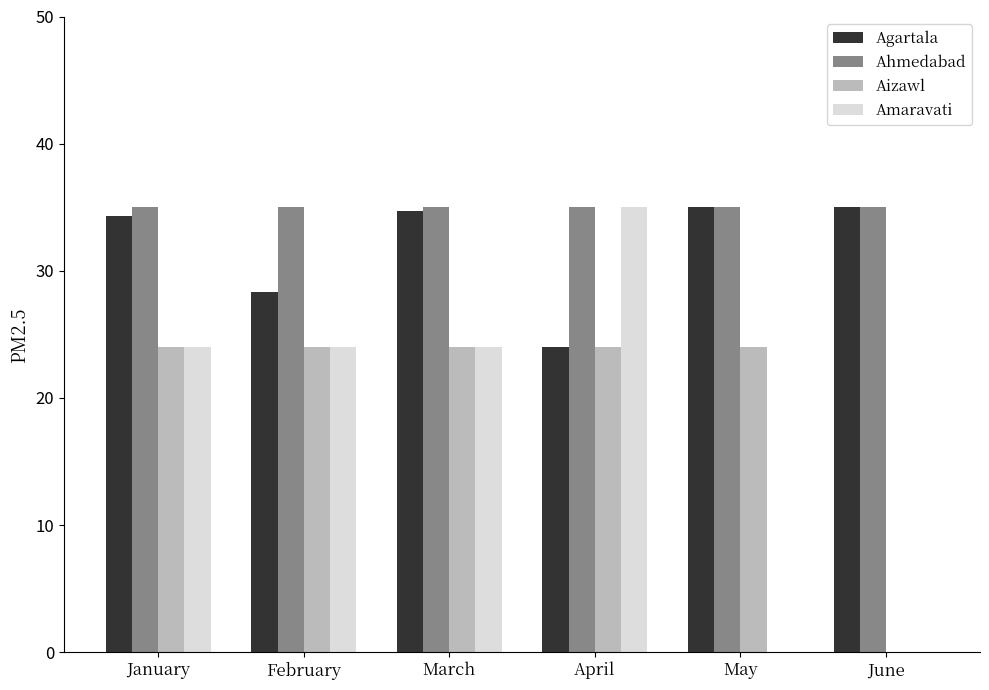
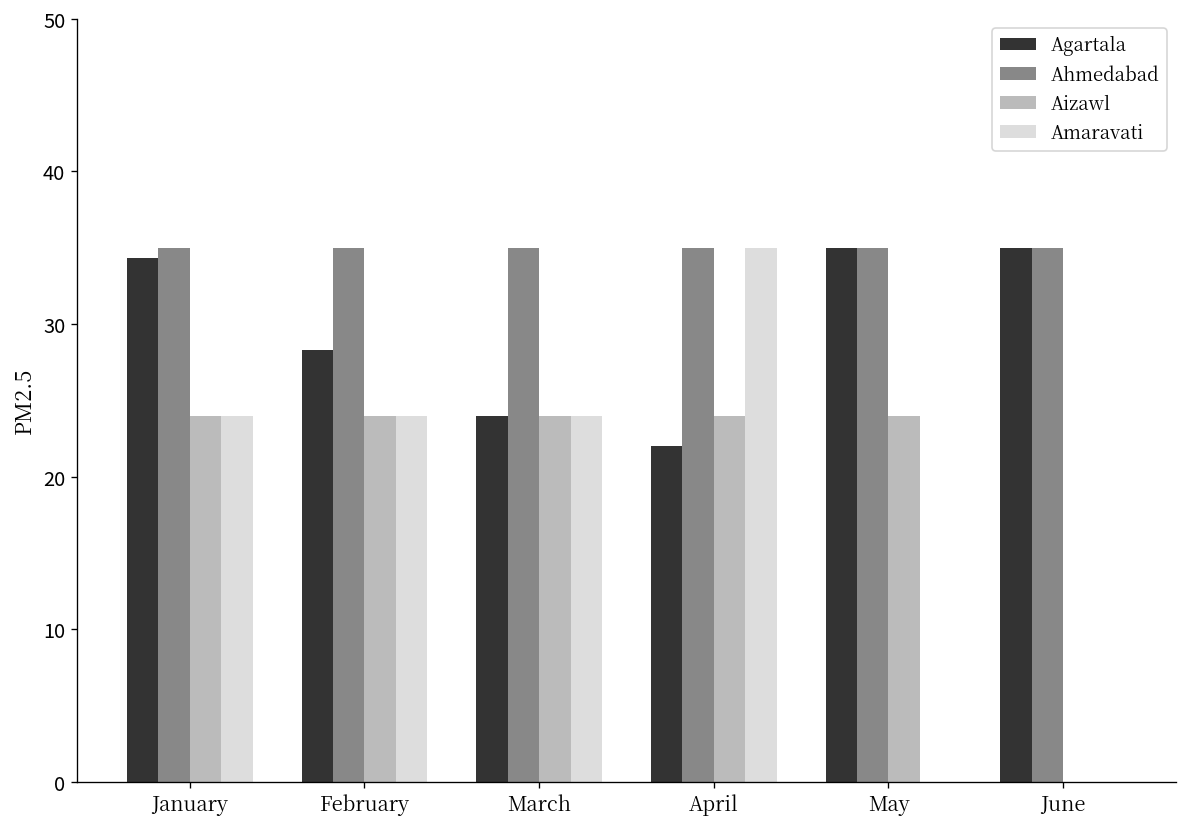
  {
    "Agartala": {
      "January": 34.3,
      "February": 28.3,
-     "March": 34.7,
-     "April": 24,
+     "March": 24.0,
+     "April": 22,
      "May": 35.0,
      "June": 35.0
    },
    "Ahmedabad": {
      "January": 35.0,
      "February": 35.0,
      "March": 35.0,
      "April": 35.0,
      "May": 35.0,
      "June": 35.0
    }
  }
